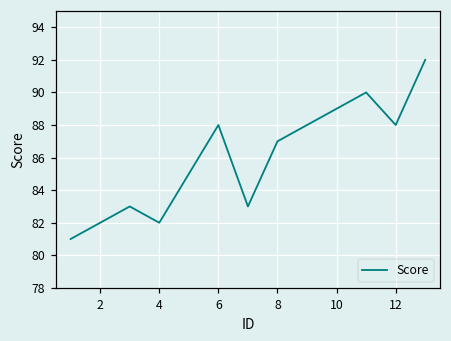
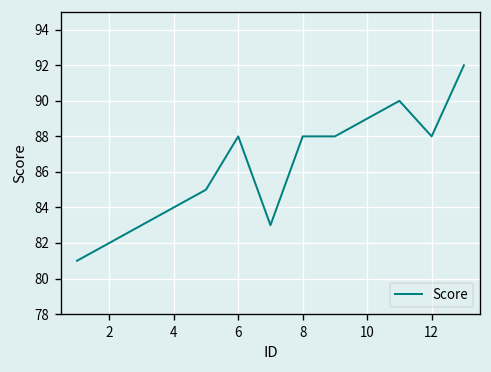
  {
    "2": 82,
-   "4": 82,
+   "4": 84,
    "6": 88,
-   "8": 87,
+   "8": 88,
    "10": 89,
    "12": 88
  }
